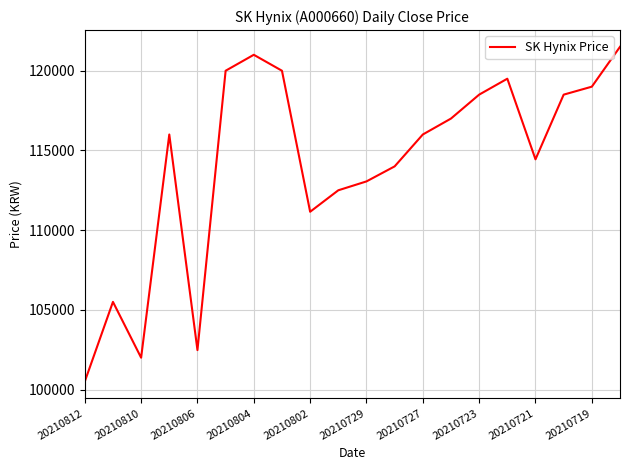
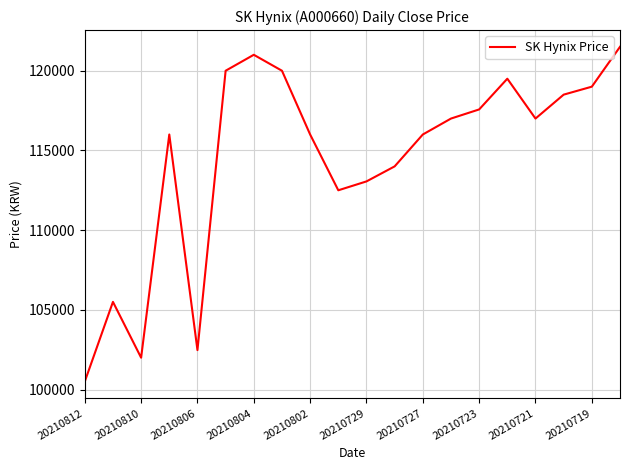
  {
    "20210812": 100500,
    "20210810": 102000,
    "20210806": 102500,
    "20210804": 121000,
-   "20210802": 111200,
+   "20210802": 116000,
    "20210729": 113100,
    "20210727": 116000,
-   "20210723": 118500,
-   "20210721": 114400,
+   "20210723": 117600,
+   "20210721": 117000,
    "20210719": 119000
  }
